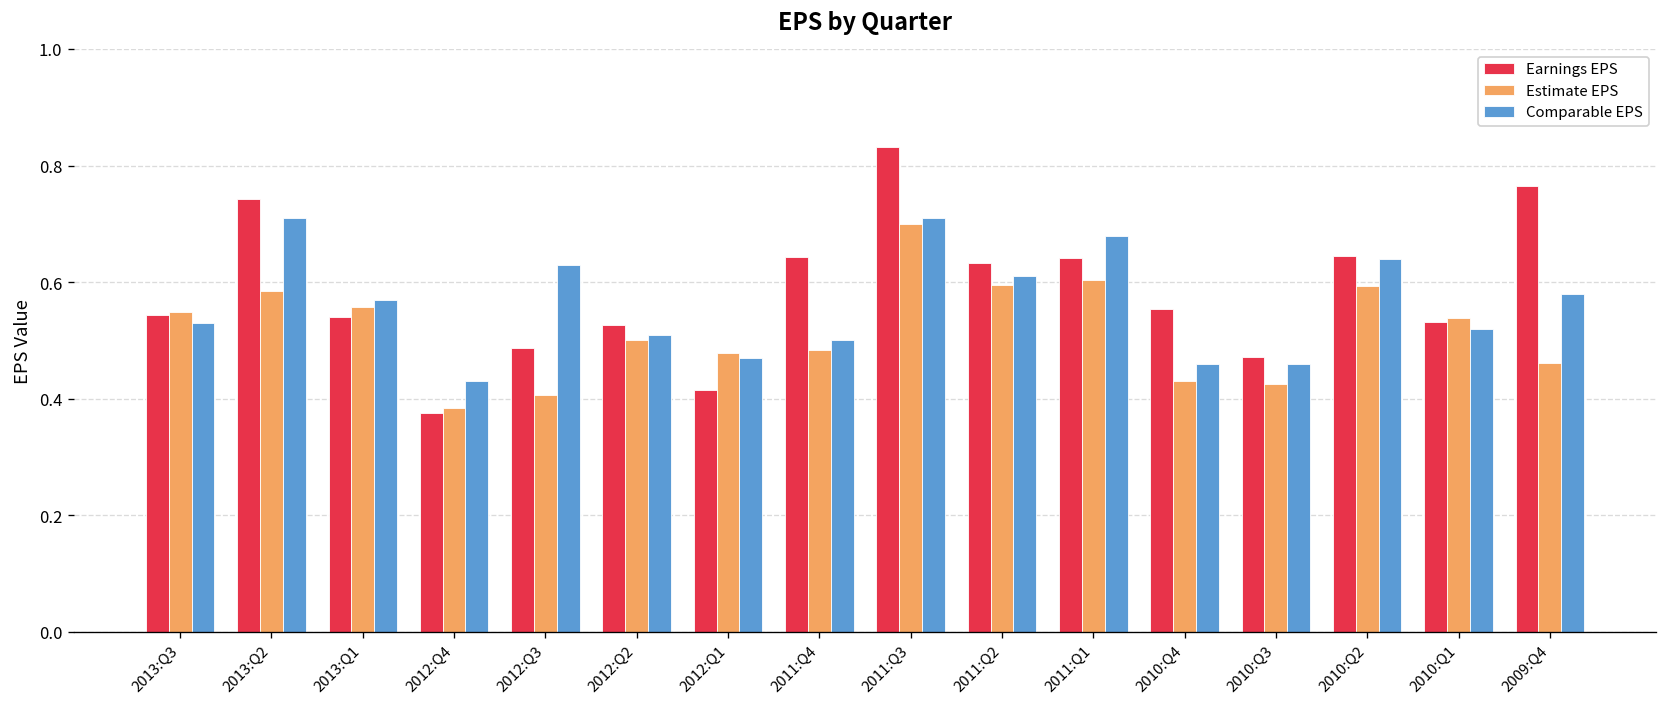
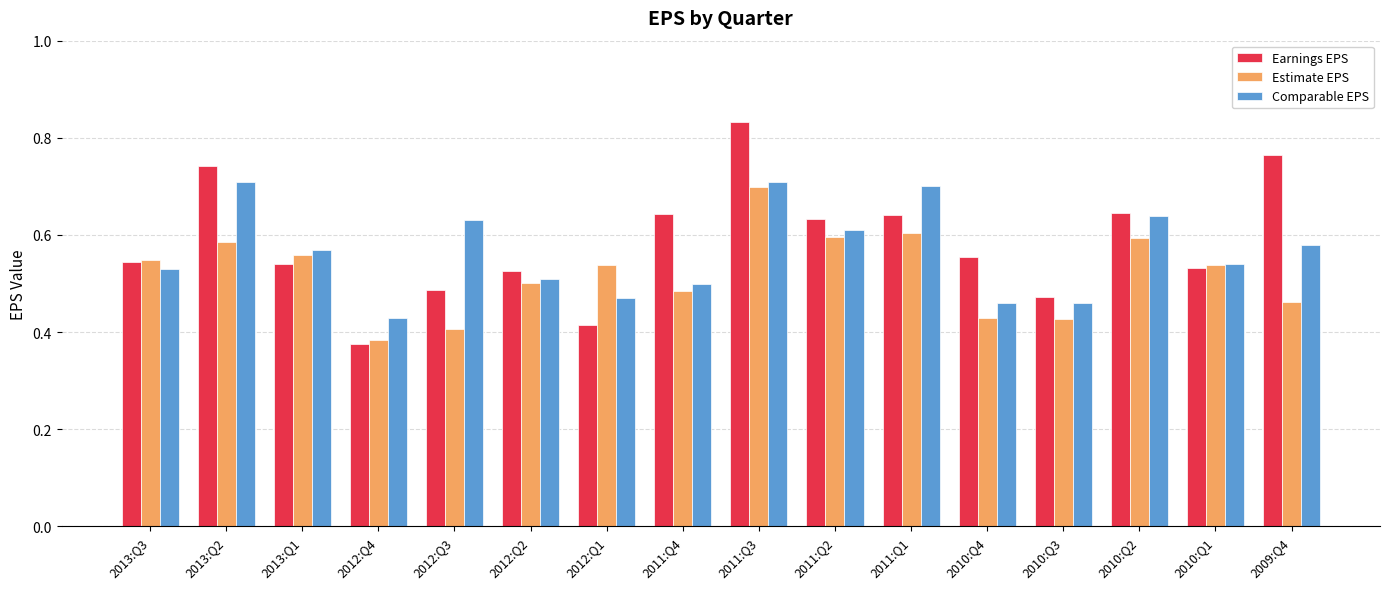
  {
    "Earnings EPS": {
      "2013:Q3": 0.54,
      "2013:Q2": 0.74,
      "2013:Q1": 0.54,
      "2012:Q4": 0.37,
      "2012:Q3": 0.49,
      "2012:Q2": 0.53,
      "2012:Q1": 0.42,
      "2011:Q4": 0.64,
      "2011:Q3": 0.83,
      "2011:Q2": 0.63,
      "2011:Q1": 0.64,
      "2010:Q4": 0.55,
      "2010:Q3": 0.47,
      "2010:Q2": 0.65,
      "2010:Q1": 0.53,
      "2009:Q4": 0.76
    },
    "Estimate EPS": {
      "2013:Q3": 0.55,
      "2013:Q2": 0.59,
      "2013:Q1": 0.56,
      "2012:Q4": 0.38,
      "2012:Q3": 0.41,
      "2012:Q2": 0.50,
-     "2012:Q1": 0.48,
+     "2012:Q1": 0.54,
      "2011:Q4": 0.48,
      "2011:Q3": 0.70,
      "2011:Q2": 0.60,
      "2011:Q1": 0.60,
      "2010:Q4": 0.43,
      "2010:Q3": 0.43,
      "2010:Q2": 0.59,
      "2010:Q1": 0.54,
      "2009:Q4": 0.46
    },
    "Comparable EPS": {
      "2013:Q3": 0.53,
      "2013:Q2": 0.71,
      "2013:Q1": 0.57,
      "2012:Q4": 0.43,
      "2012:Q3": 0.63,
      "2012:Q2": 0.51,
      "2012:Q1": 0.47,
      "2011:Q4": 0.50,
      "2011:Q3": 0.71,
      "2011:Q2": 0.61,
-     "2011:Q1": 0.68,
+     "2011:Q1": 0.70,
      "2010:Q4": 0.46,
      "2010:Q3": 0.46,
      "2010:Q2": 0.64,
-     "2010:Q1": 0.52,
+     "2010:Q1": 0.54,
      "2009:Q4": 0.58
    }
  }
